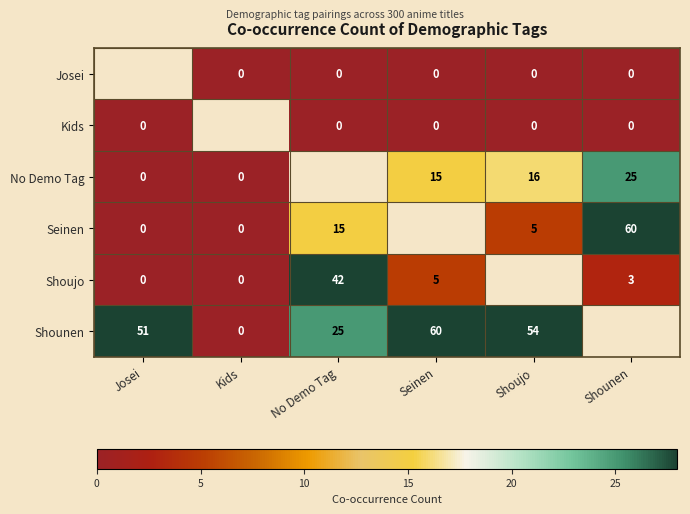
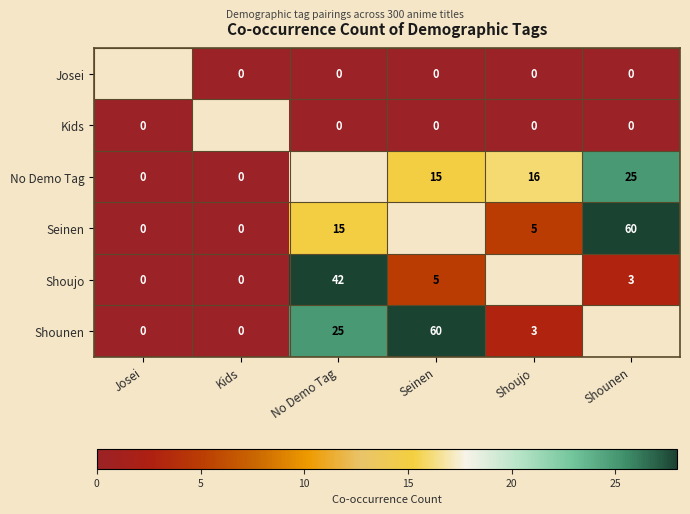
  {
    "Josei": {
      "Kids": 0,
      "No Demo Tag": 0,
      "Seinen": 0,
      "Shoujo": 0,
      "Shounen": 0
    },
    "Kids": {
      "Josei": 0,
      "No Demo Tag": 0,
      "Seinen": 0,
      "Shoujo": 0,
      "Shounen": 0
    },
    "No Demo Tag": {
      "Josei": 0,
      "Kids": 0,
      "Seinen": 15,
      "Shoujo": 16,
      "Shounen": 25
    },
    "Seinen": {
      "Josei": 0,
      "Kids": 0,
      "No Demo Tag": 15,
      "Shoujo": 5,
      "Shounen": 60
    },
    "Shoujo": {
      "Josei": 0,
      "Kids": 0,
      "No Demo Tag": 42,
      "Seinen": 5,
      "Shounen": 3
    },
    "Shounen": {
-     "Josei": 51,
+     "Josei": 0,
      "Kids": 0,
      "No Demo Tag": 25,
      "Seinen": 60,
-     "Shoujo": 54
+     "Shoujo": 3
    }
  }
